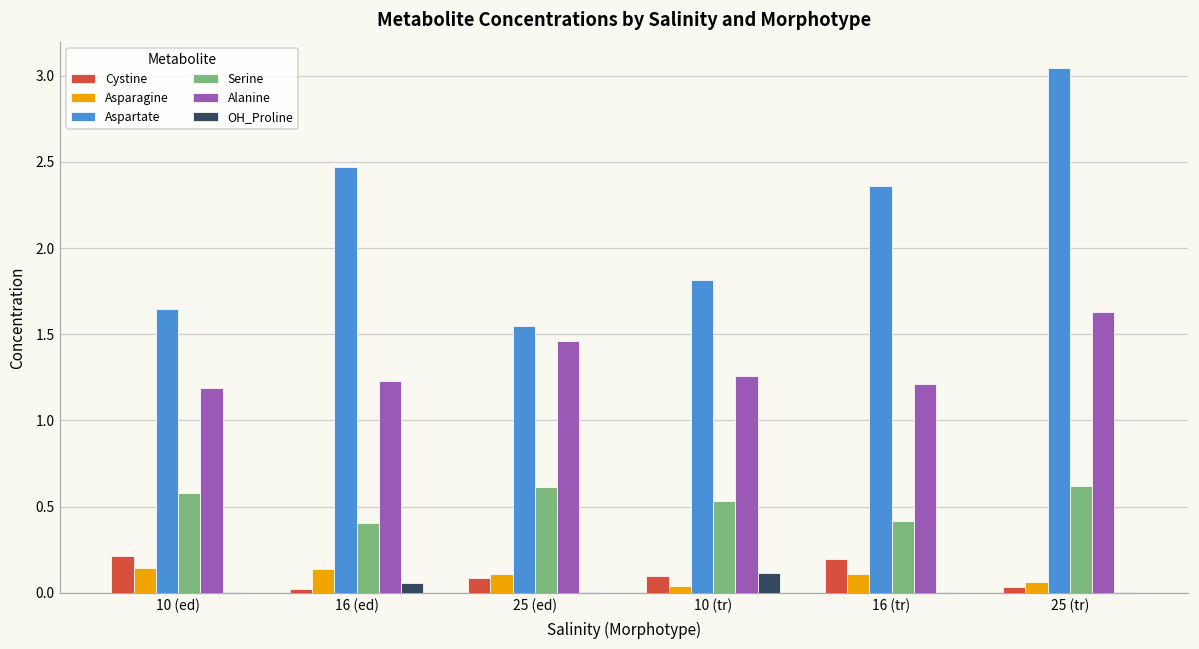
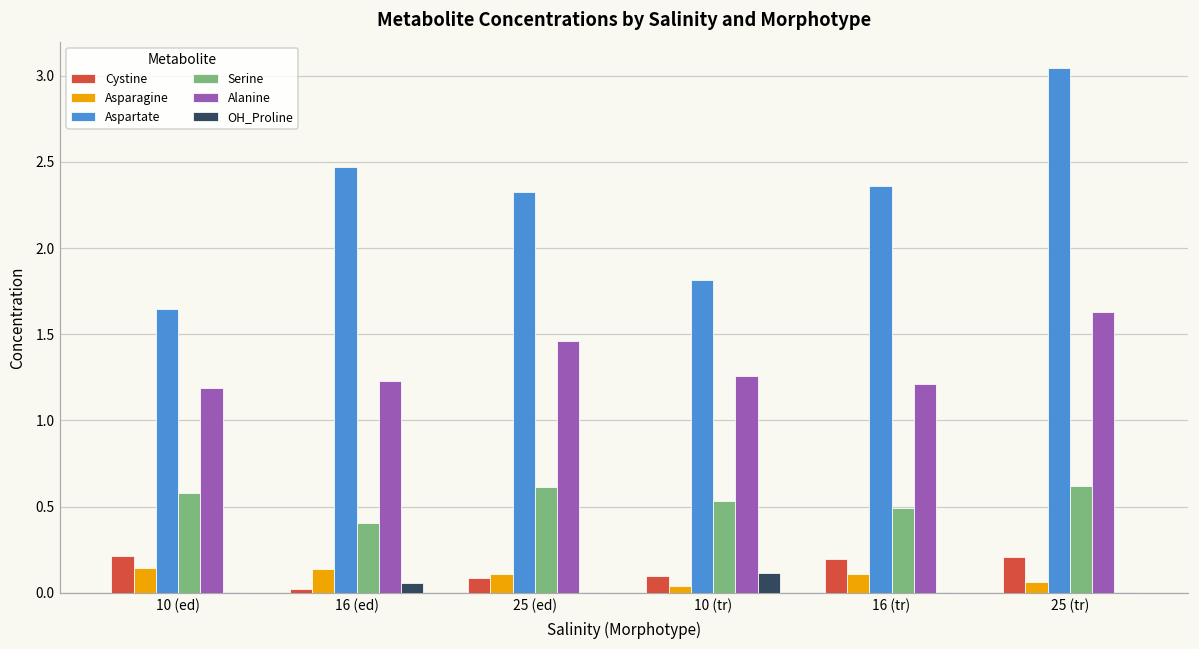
  {
    "Cystine": {
      "10 (ed)": 0.22,
      "16 (ed)": 0.03,
      "25 (ed)": 0.09,
      "10 (tr)": 0.10,
      "16 (tr)": 0.20,
-     "25 (tr)": 0.04
+     "25 (tr)": 0.21
    },
    "Asparagine": {
      "10 (ed)": 0.14,
      "16 (ed)": 0.14,
      "25 (ed)": 0.11,
      "10 (tr)": 0.04,
      "16 (tr)": 0.11,
      "25 (tr)": 0.06
    },
    "Aspartate": {
      "10 (ed)": 1.65,
      "16 (ed)": 2.47,
-     "25 (ed)": 1.55,
+     "25 (ed)": 2.32,
      "10 (tr)": 1.81,
      "16 (tr)": 2.36,
      "25 (tr)": 3.04
    },
    "Serine": {
      "10 (ed)": 0.58,
      "16 (ed)": 0.41,
      "25 (ed)": 0.61,
      "10 (tr)": 0.53,
-     "16 (tr)": 0.42,
+     "16 (tr)": 0.49,
      "25 (tr)": 0.62
    },
    "Alanine": {
      "10 (ed)": 1.19,
      "16 (ed)": 1.23,
      "25 (ed)": 1.46,
      "10 (tr)": 1.26,
      "16 (tr)": 1.21,
      "25 (tr)": 1.63
    },
    "OH_Proline": {
      "16 (ed)": 0.06,
      "10 (tr)": 0.12
    }
  }
